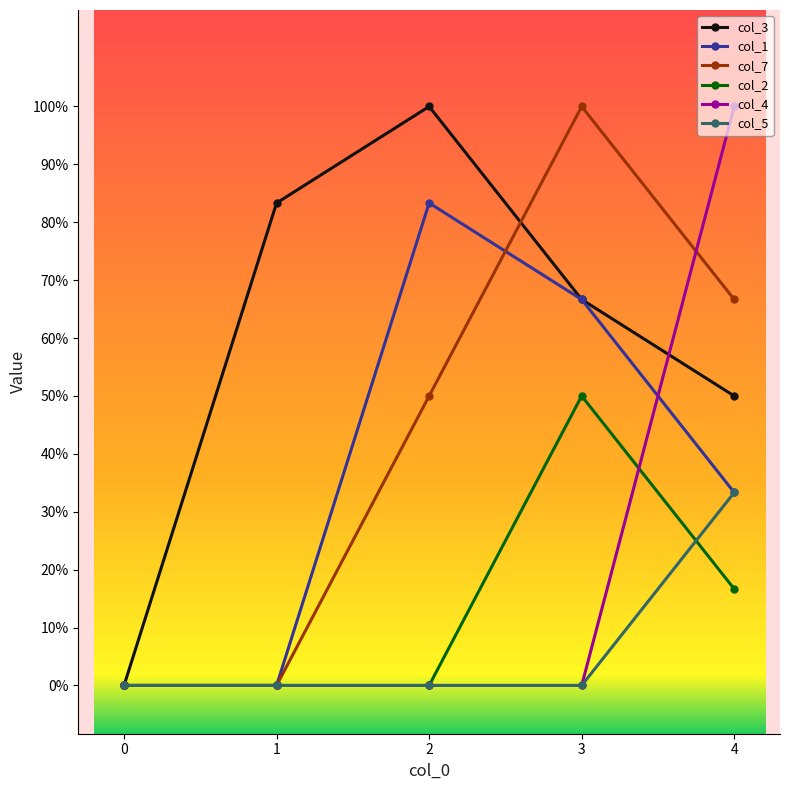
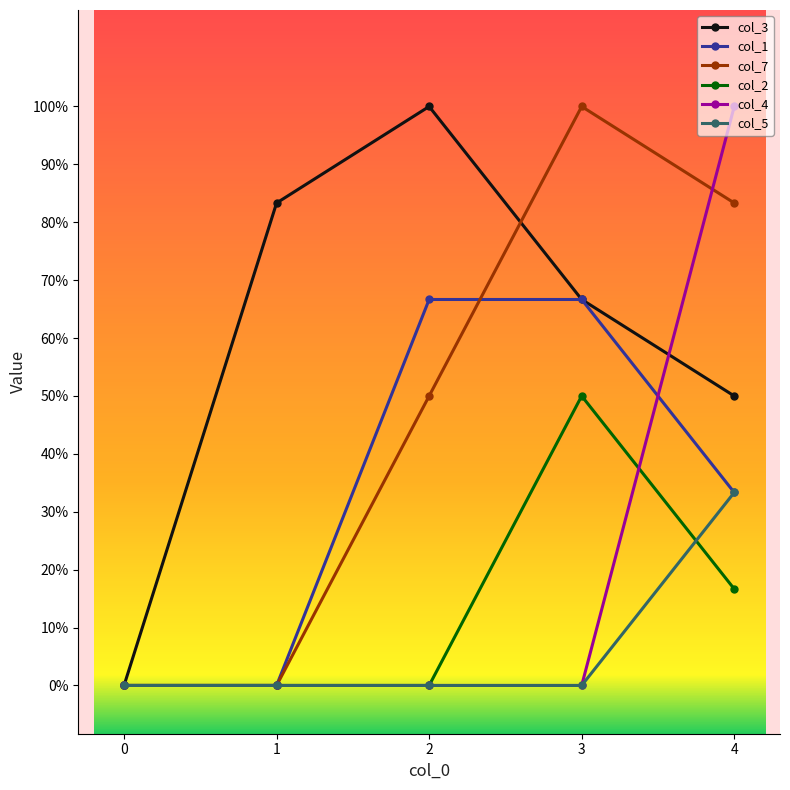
  {
    "col_3": {
      "1": "83%",
      "2": "100%",
      "4": "50%"
    },
    "col_1": {
-     "2": "83%"
+     "2": "67%"
    },
    "col_7": {
      "2": "50%",
      "3": "100%",
-     "4": "67%"
+     "4": "83%"
    },
    "col_2": {
      "3": "50%",
      "4": "17%"
    }
  }
